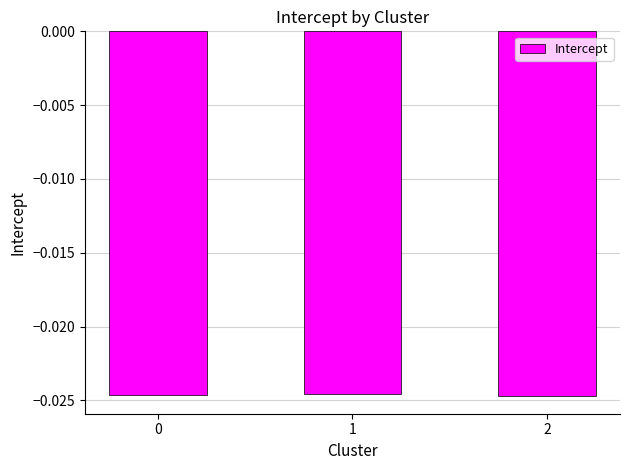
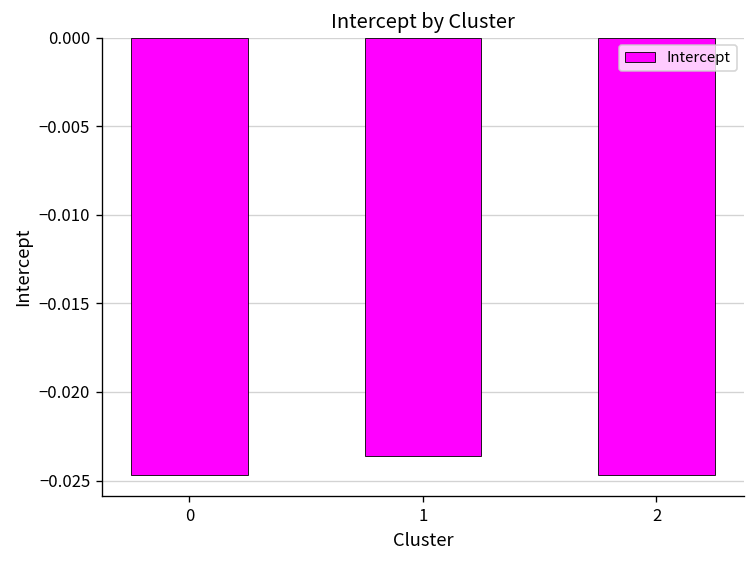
  {
    "0": -0.0247,
-   "1": -0.0246,
+   "1": -0.0236,
    "2": -0.0247
  }
